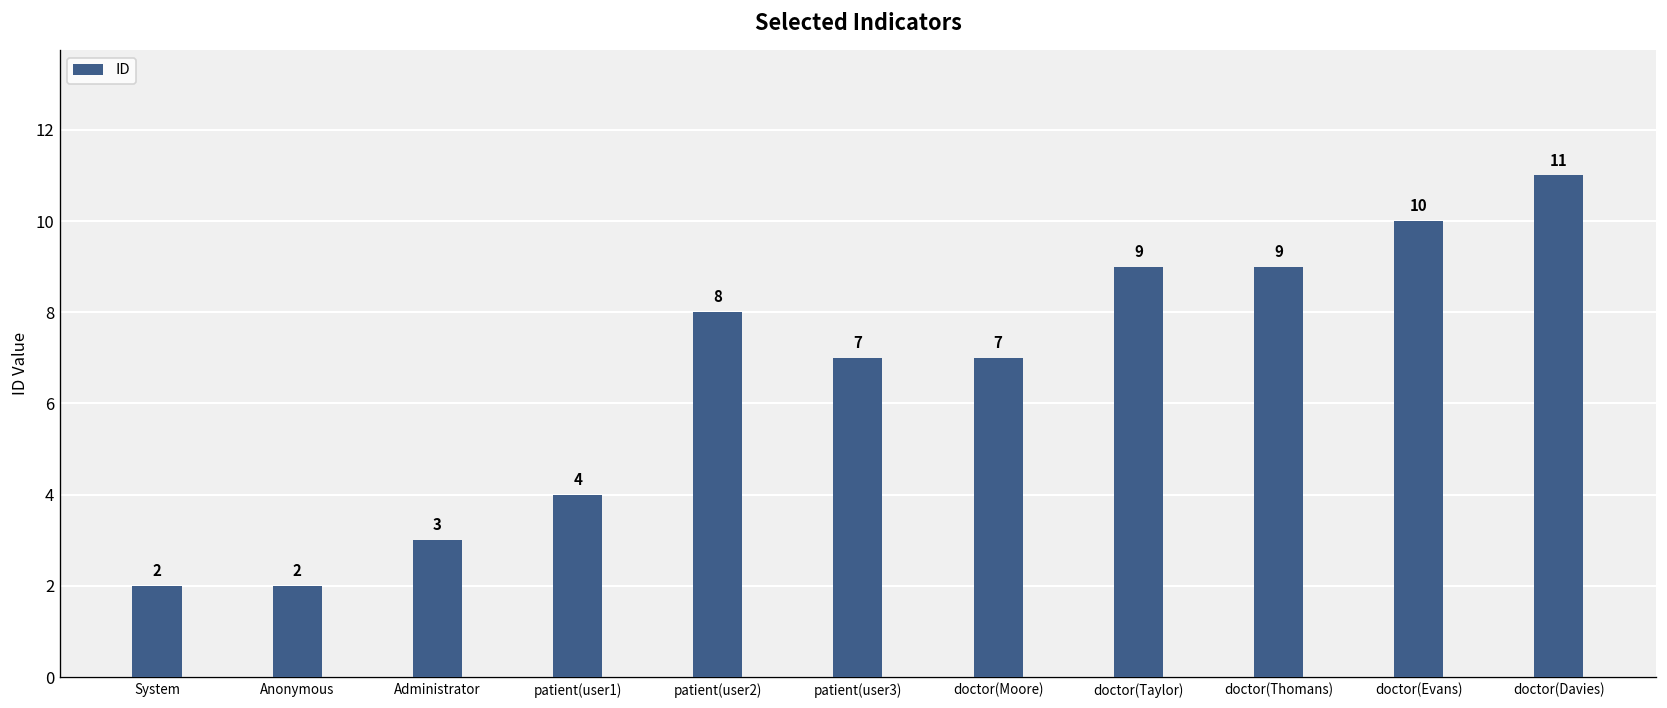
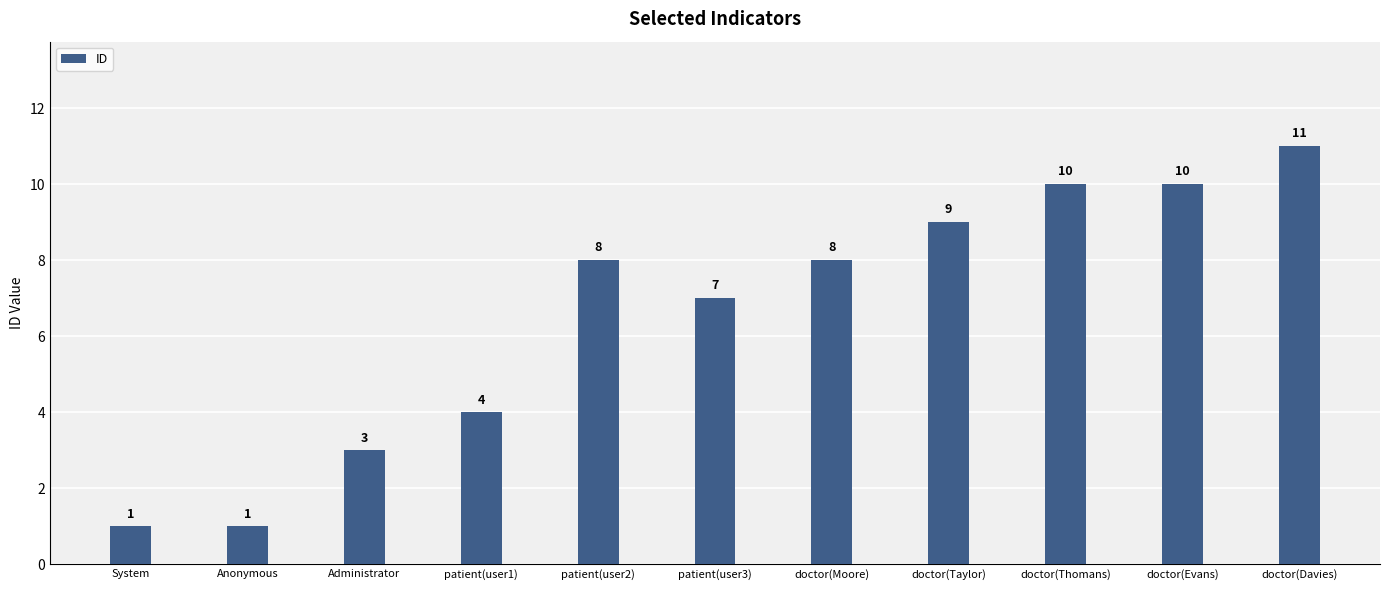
  {
-   "System": 2,
-   "Anonymous": 2,
+   "System": 1,
+   "Anonymous": 1,
    "Administrator": 3,
    "patient(user1)": 4,
    "patient(user2)": 8,
    "patient(user3)": 7,
-   "doctor(Moore)": 7,
+   "doctor(Moore)": 8,
    "doctor(Taylor)": 9,
-   "doctor(Thomans)": 9,
+   "doctor(Thomans)": 10,
    "doctor(Evans)": 10,
    "doctor(Davies)": 11
  }
